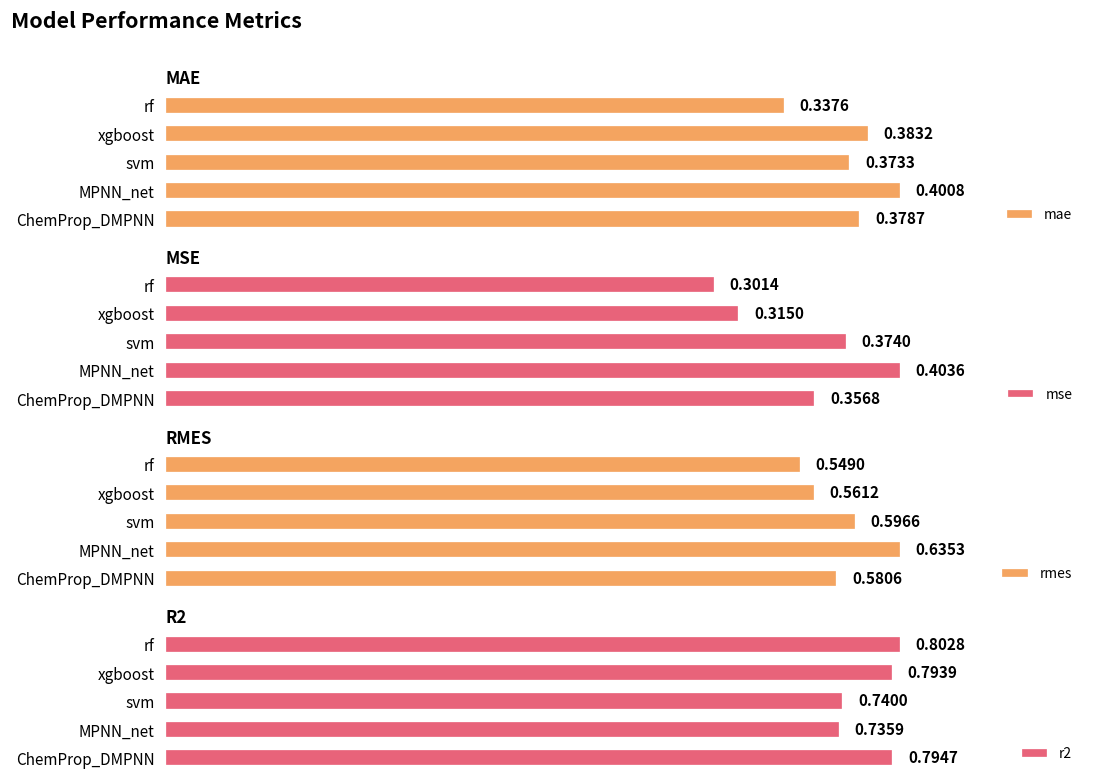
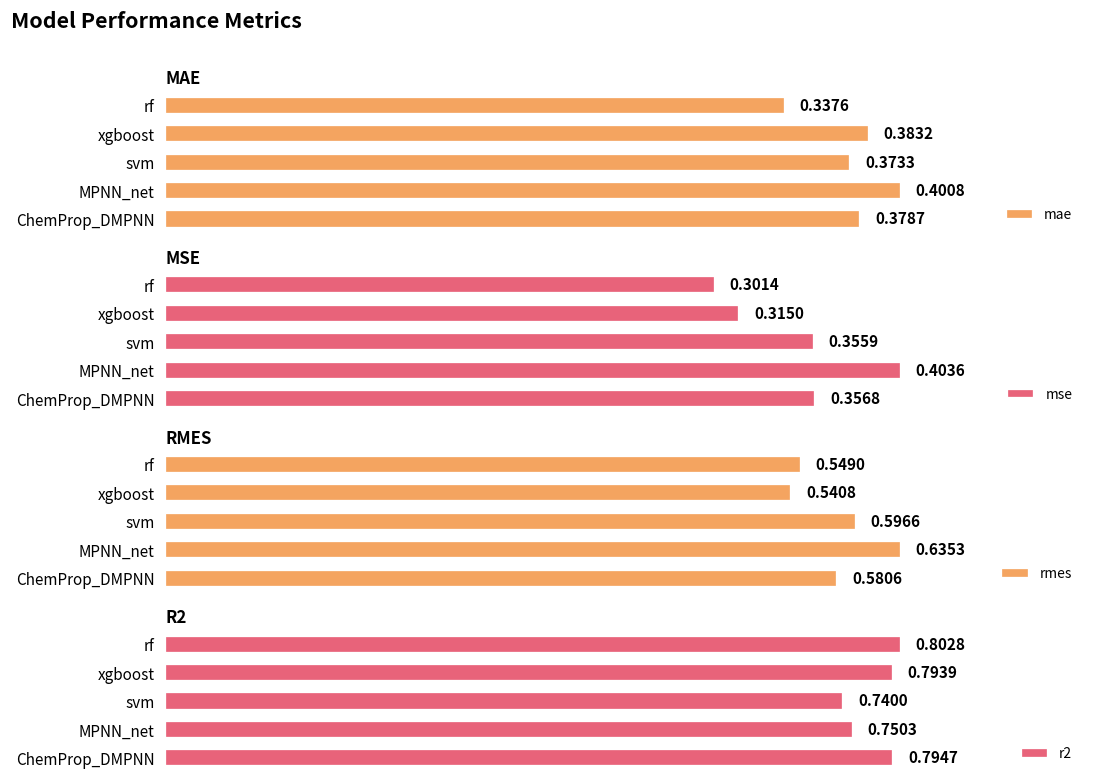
  {
    "MAE": {
      "rf": 0.3376,
      "xgboost": 0.3832,
      "svm": 0.3733,
      "MPNN_net": 0.4008,
      "ChemProp_DMPNN": 0.3787
    },
    "MSE": {
      "rf": 0.3014,
      "xgboost": 0.3150,
-     "svm": 0.3740,
+     "svm": 0.3559,
      "MPNN_net": 0.4036,
      "ChemProp_DMPNN": 0.3568
    },
    "RMES": {
      "rf": 0.5490,
-     "xgboost": 0.5612,
+     "xgboost": 0.5408,
      "svm": 0.5966,
      "MPNN_net": 0.6353,
      "ChemProp_DMPNN": 0.5806
    },
    "R2": {
      "rf": 0.8028,
      "xgboost": 0.7939,
      "svm": 0.7400,
-     "MPNN_net": 0.7359,
+     "MPNN_net": 0.7503,
      "ChemProp_DMPNN": 0.7947
    }
  }
